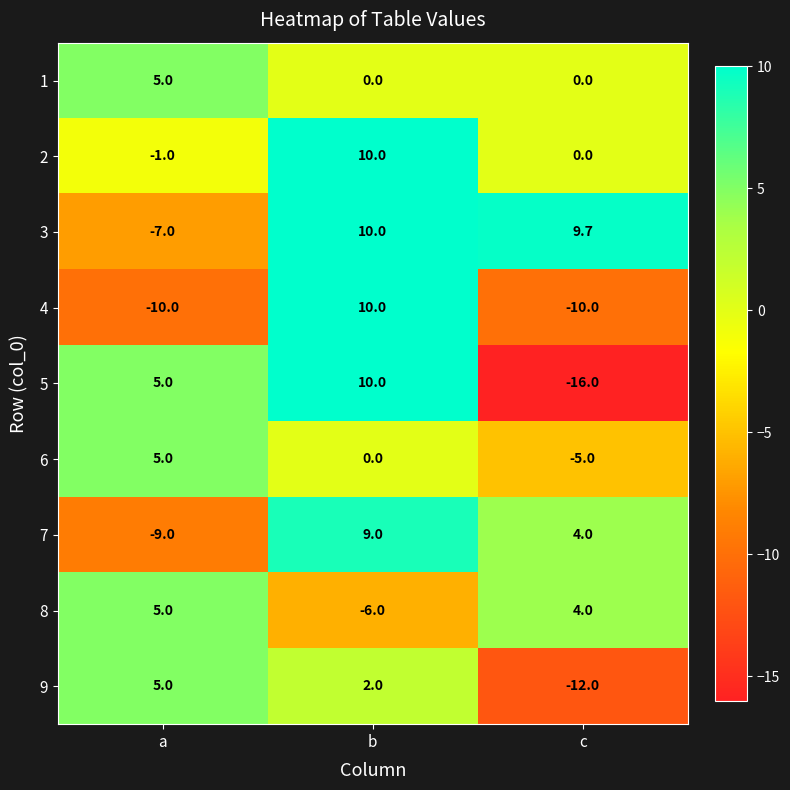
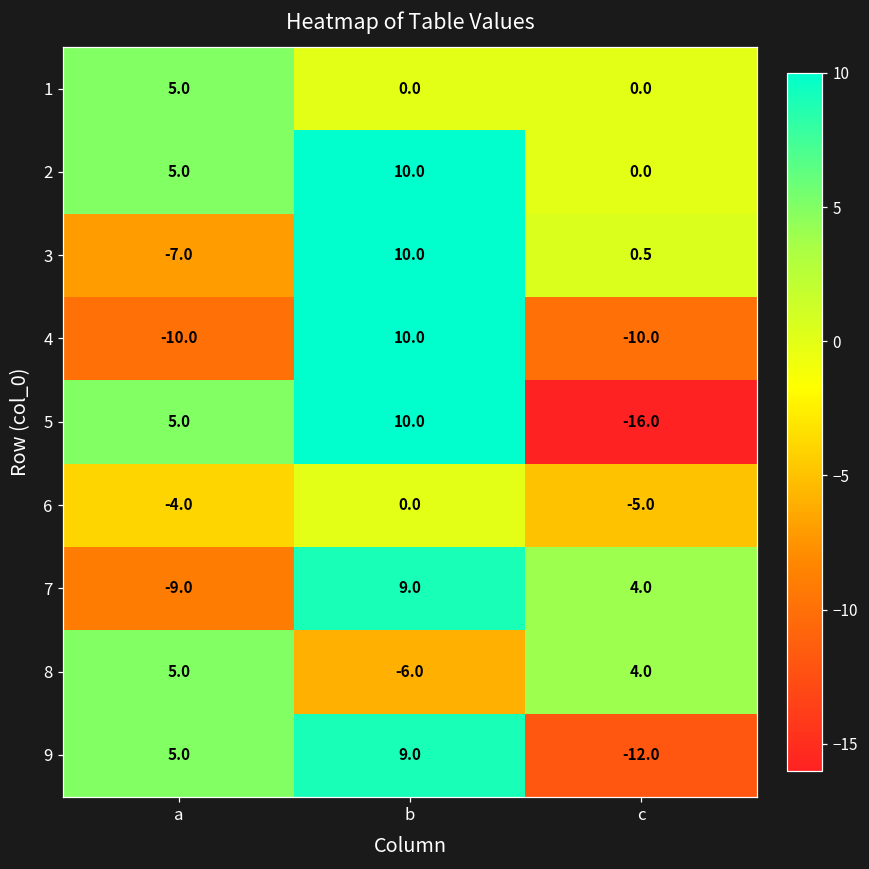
  {
    "1": {
      "a": 5.0,
      "b": 0.0,
      "c": 0.0
    },
    "2": {
-     "a": -1.0,
+     "a": 5.0,
      "b": 10.0,
      "c": 0.0
    },
    "3": {
      "a": -7.0,
      "b": 10.0,
-     "c": 9.7
+     "c": 0.5
    },
    "4": {
      "a": -10.0,
      "b": 10.0,
      "c": -10.0
    },
    "5": {
      "a": 5.0,
      "b": 10.0,
      "c": -16.0
    },
    "6": {
-     "a": 5.0,
+     "a": -4.0,
      "b": 0.0,
      "c": -5.0
    },
    "7": {
      "a": -9.0,
      "b": 9.0,
      "c": 4.0
    },
    "8": {
      "a": 5.0,
      "b": -6.0,
      "c": 4.0
    },
    "9": {
      "a": 5.0,
-     "b": 2.0,
+     "b": 9.0,
      "c": -12.0
    }
  }
